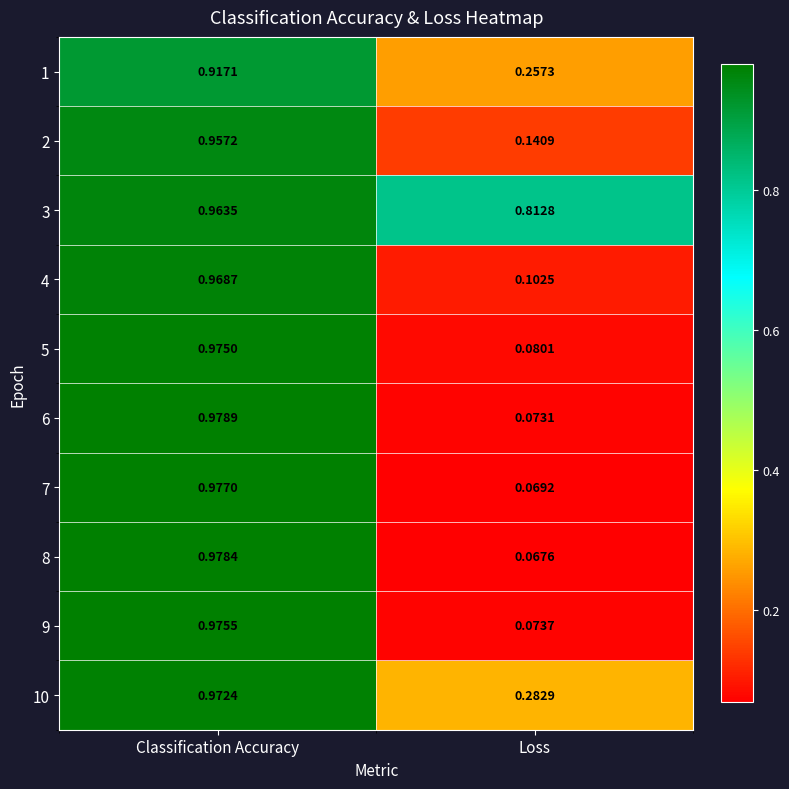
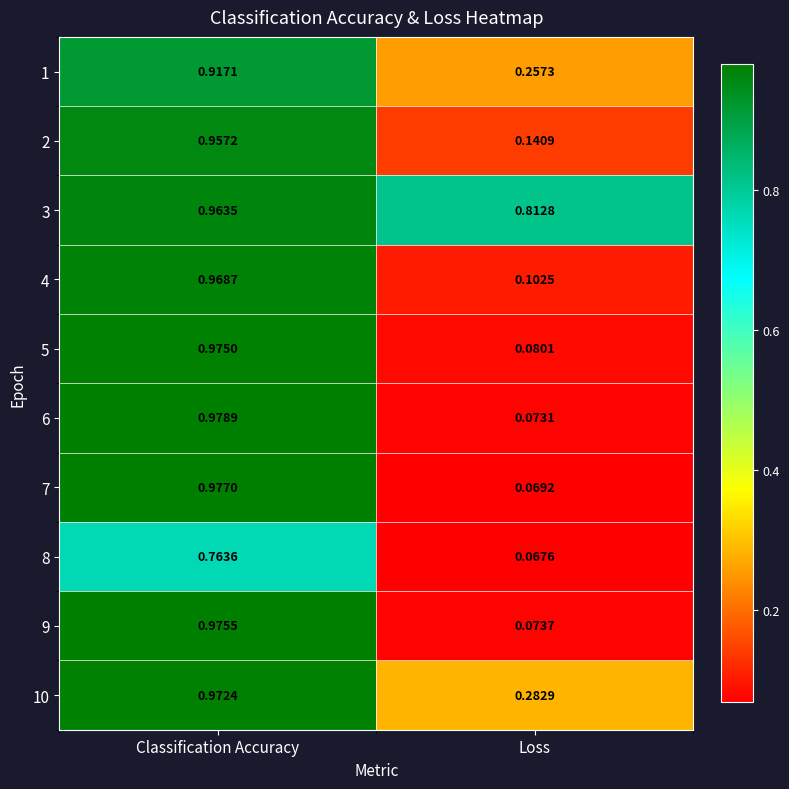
  {
    "1": {
      "Classification Accuracy": 0.9171,
      "Loss": 0.2573
    },
    "2": {
      "Classification Accuracy": 0.9572,
      "Loss": 0.1409
    },
    "3": {
      "Classification Accuracy": 0.9635,
      "Loss": 0.8128
    },
    "4": {
      "Classification Accuracy": 0.9687,
      "Loss": 0.1025
    },
    "5": {
      "Classification Accuracy": 0.9750,
      "Loss": 0.0801
    },
    "6": {
      "Classification Accuracy": 0.9789,
      "Loss": 0.0731
    },
    "7": {
      "Classification Accuracy": 0.9770,
      "Loss": 0.0692
    },
    "8": {
-     "Classification Accuracy": 0.9784,
+     "Classification Accuracy": 0.7636,
      "Loss": 0.0676
    },
    "9": {
      "Classification Accuracy": 0.9755,
      "Loss": 0.0737
    },
    "10": {
      "Classification Accuracy": 0.9724,
      "Loss": 0.2829
    }
  }
